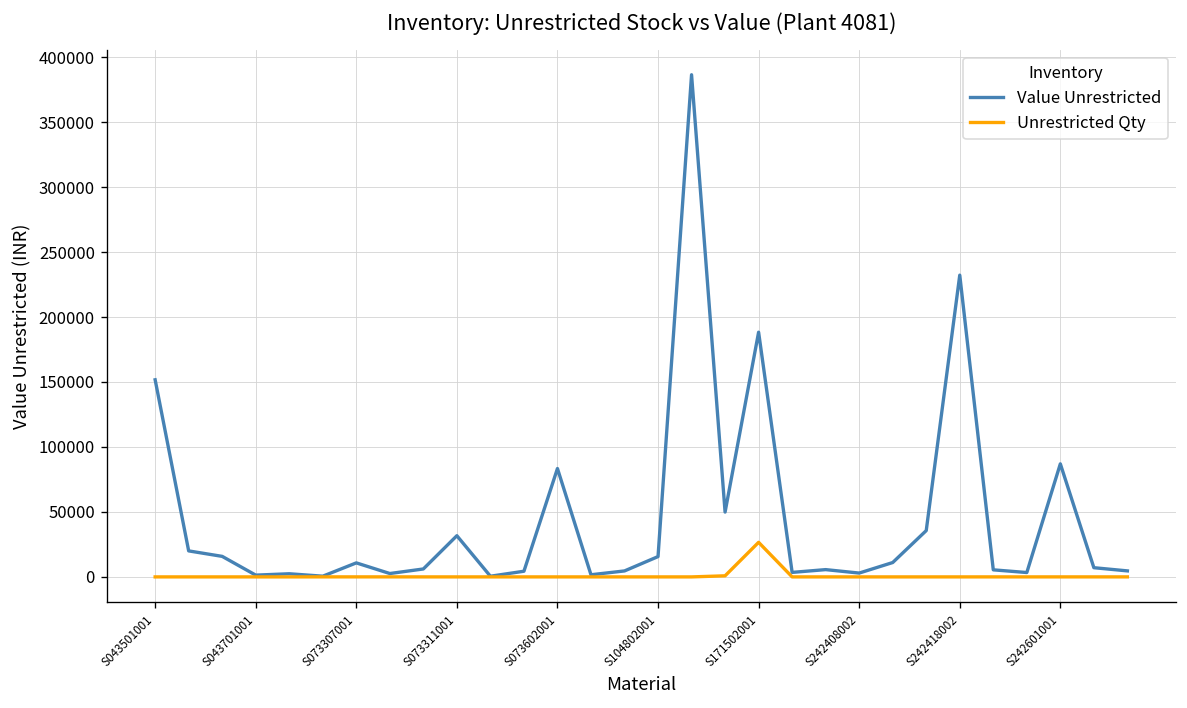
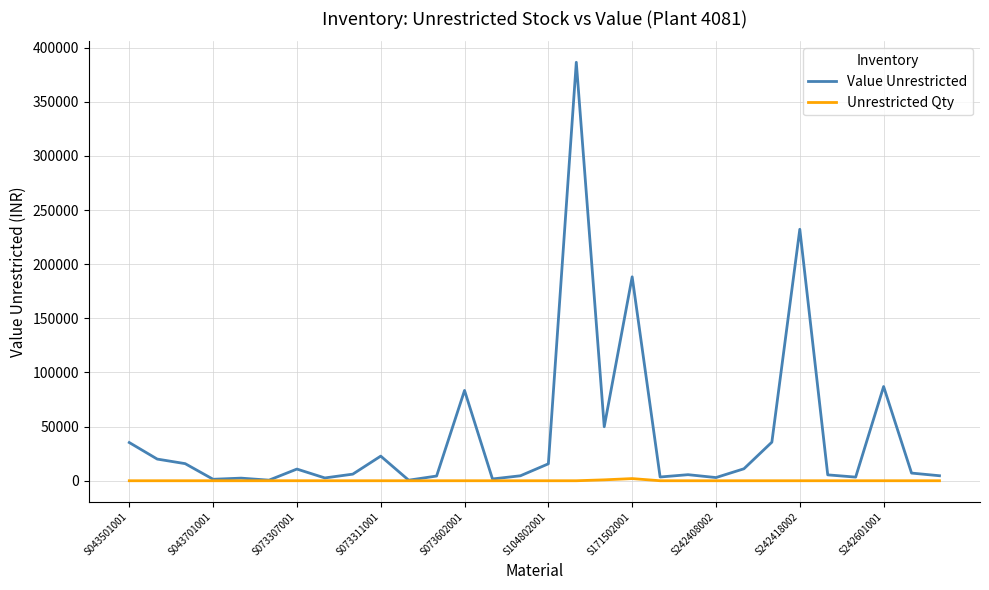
  {
    "Value Unrestricted": {
-     "S043501001": 152000,
+     "S043501001": 35000,
      "S073307001": 11000,
-     "S073311001": 32000,
+     "S073311001": 23000,
      "S073602001": 83000,
      "S104802001": 16000,
      "S171502001": 188000,
      "S242408002": 3000,
      "S242418002": 232000,
      "S242601001": 87000
    },
    "Unrestricted Qty": {
      "S043501001": 0,
      "S073307001": 0,
      "S073311001": 0,
      "S073602001": 0,
      "S104802001": 0,
-     "S171502001": 27000,
+     "S171502001": 2000,
      "S242408002": 0,
      "S242418002": 0,
      "S242601001": 0
    }
  }
